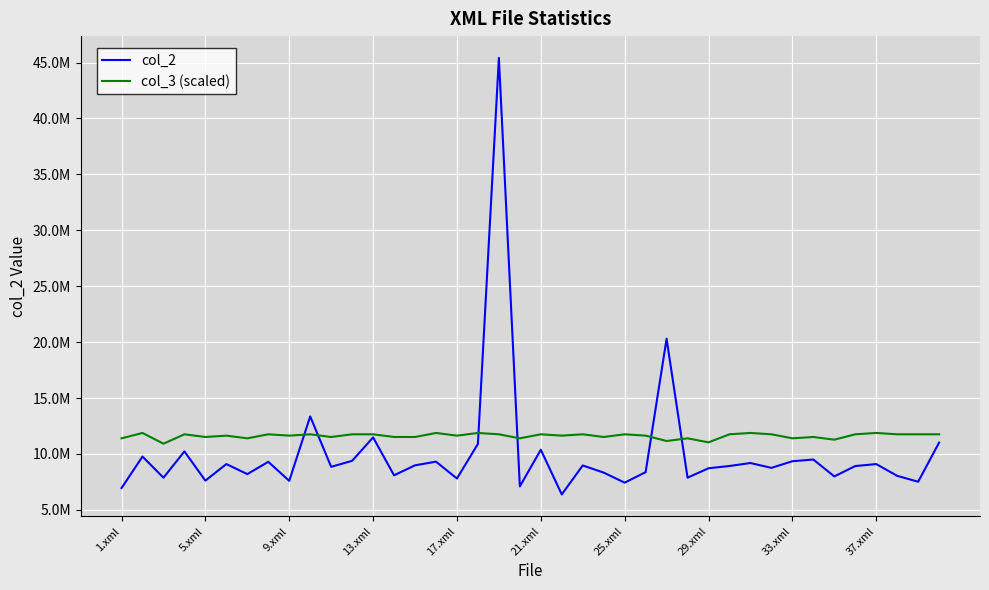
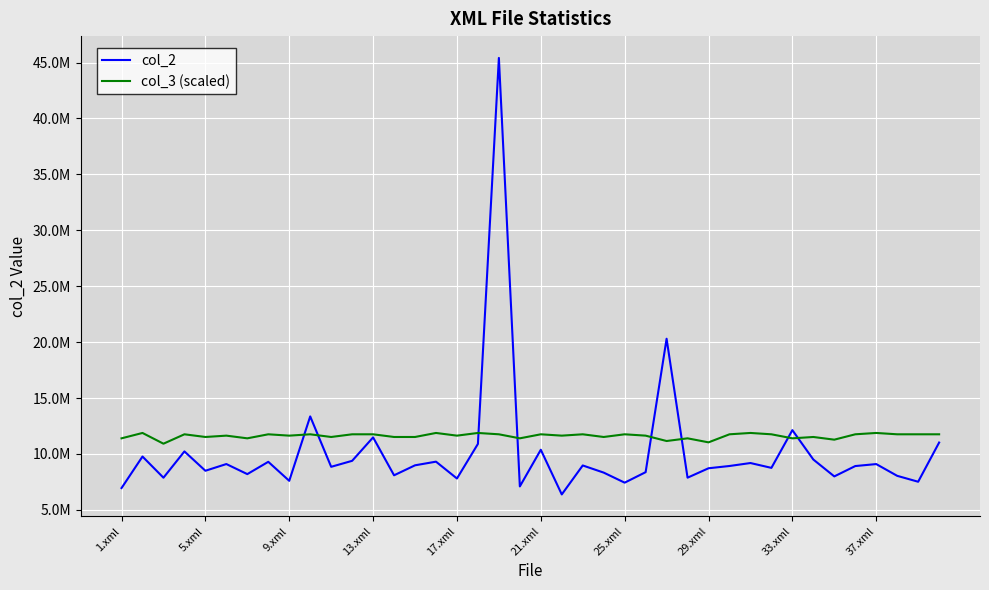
  {
    "col_2": {
      "1.xml": 7000000,
-     "5.xml": 7600000,
+     "5.xml": 8500000,
      "9.xml": 7600000,
      "13.xml": 11500000,
      "17.xml": 7800000,
      "21.xml": 10400000,
      "25.xml": 7400000,
      "29.xml": 8700000,
-     "33.xml": 9400000,
+     "33.xml": 12100000,
      "37.xml": 9100000
    },
    "col_3 (scaled)": {
      "1.xml": 11400000,
      "5.xml": 11500000,
      "9.xml": 11600000,
      "13.xml": 11800000,
      "17.xml": 11600000,
      "21.xml": 11800000,
      "25.xml": 11800000,
      "29.xml": 11000000,
      "33.xml": 11400000,
      "37.xml": 11900000
    }
  }
